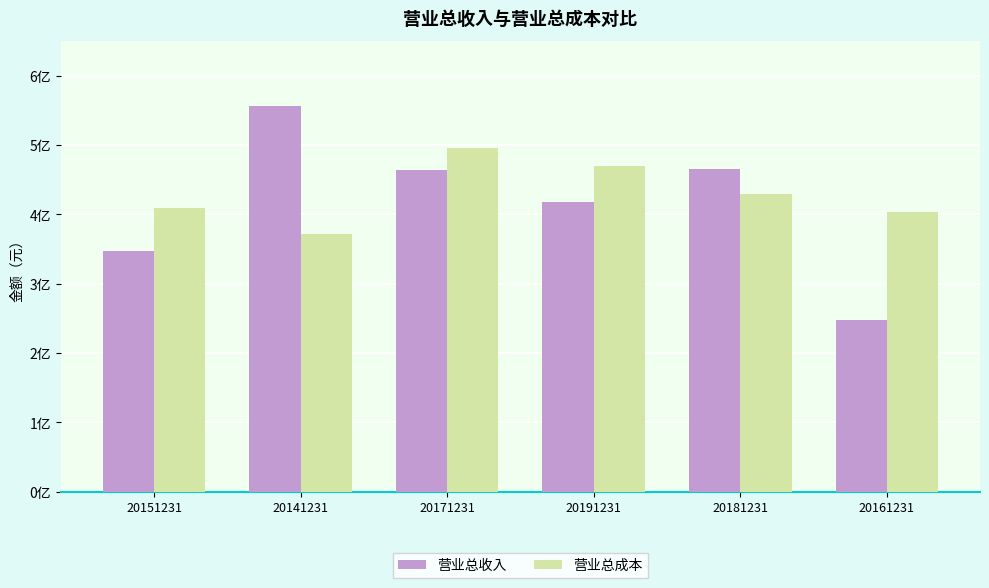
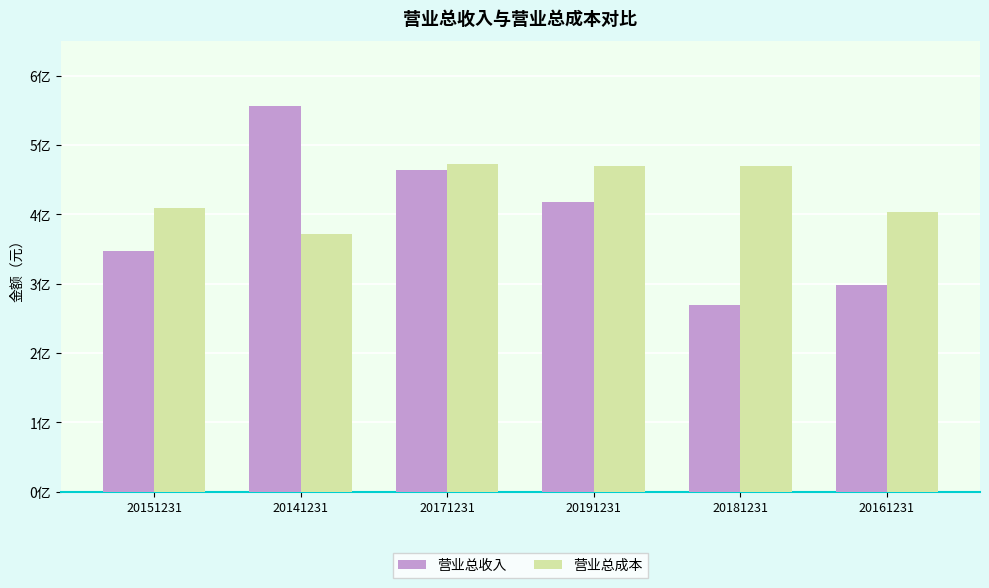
  {
    "营业总收入": {
      "20151231": "3.5亿",
      "20141231": "5.6亿",
      "20171231": "4.6亿",
      "20191231": "4.2亿",
-     "20181231": "4.7亿",
-     "20161231": "2.5亿"
+     "20181231": "2.7亿",
+     "20161231": "3.0亿"
    },
    "营业总成本": {
      "20151231": "4.1亿",
      "20141231": "3.7亿",
-     "20171231": "5.0亿",
+     "20171231": "4.7亿",
      "20191231": "4.7亿",
-     "20181231": "4.3亿",
+     "20181231": "4.7亿",
      "20161231": "4.0亿"
    }
  }
